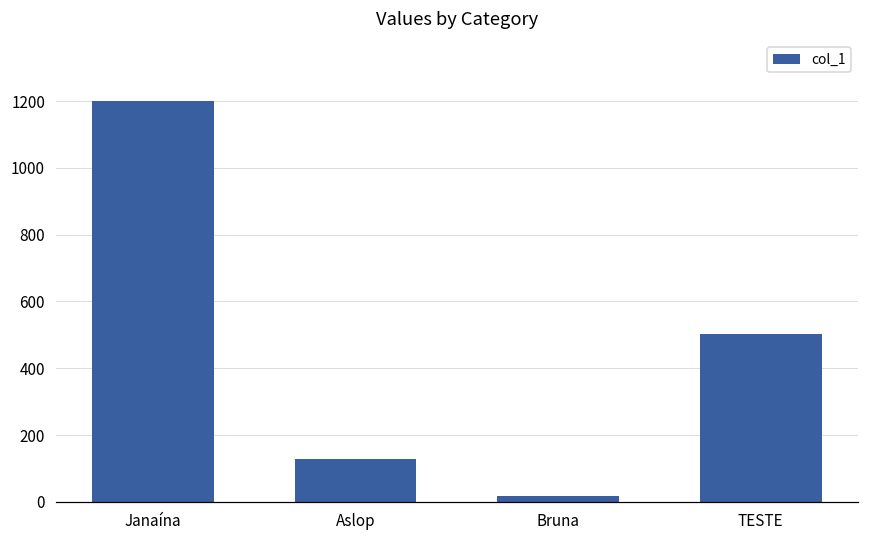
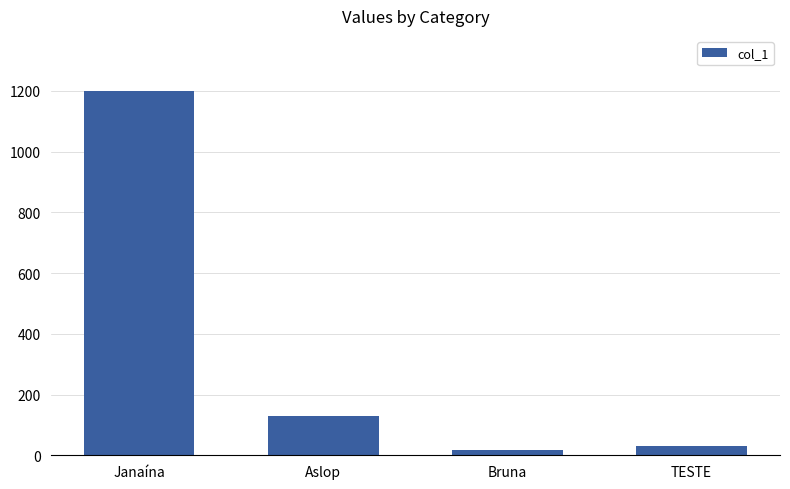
  {
    "Janaína": 1200,
    "Aslop": 130,
    "Bruna": 20,
-   "TESTE": 500
+   "TESTE": 30
  }
